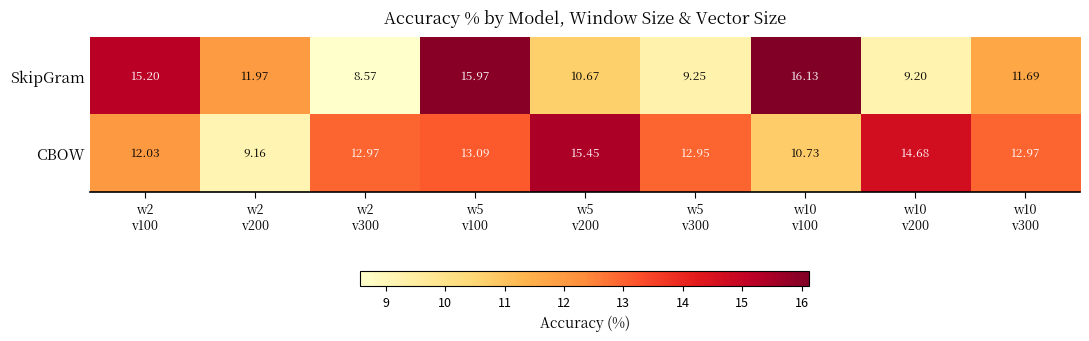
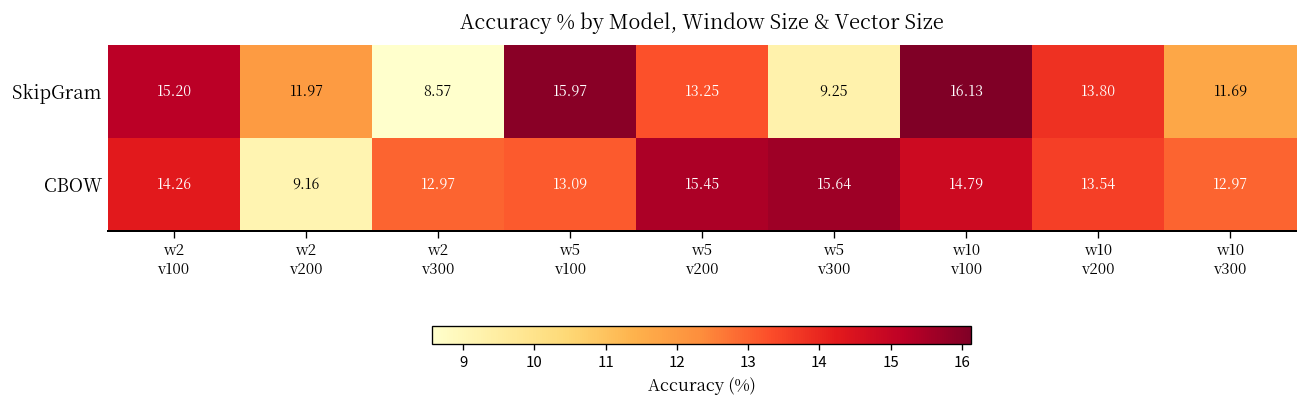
  {
    "SkipGram": {
      "w2 v100": 15.20,
      "w2 v200": 11.97,
      "w2 v300": 8.57,
      "w5 v100": 15.97,
-     "w5 v200": 10.67,
+     "w5 v200": 13.25,
      "w5 v300": 9.25,
      "w10 v100": 16.13,
-     "w10 v200": 9.20,
+     "w10 v200": 13.80,
      "w10 v300": 11.69
    },
    "CBOW": {
-     "w2 v100": 12.03,
+     "w2 v100": 14.26,
      "w2 v200": 9.16,
      "w2 v300": 12.97,
      "w5 v100": 13.09,
      "w5 v200": 15.45,
-     "w5 v300": 12.95,
-     "w10 v100": 10.73,
-     "w10 v200": 14.68,
+     "w5 v300": 15.64,
+     "w10 v100": 14.79,
+     "w10 v200": 13.54,
      "w10 v300": 12.97
    }
  }
